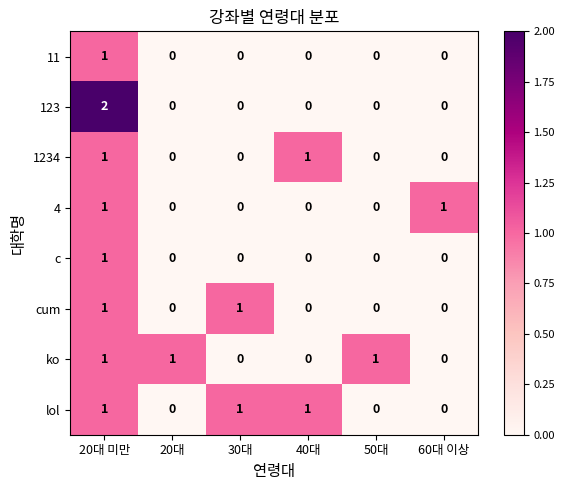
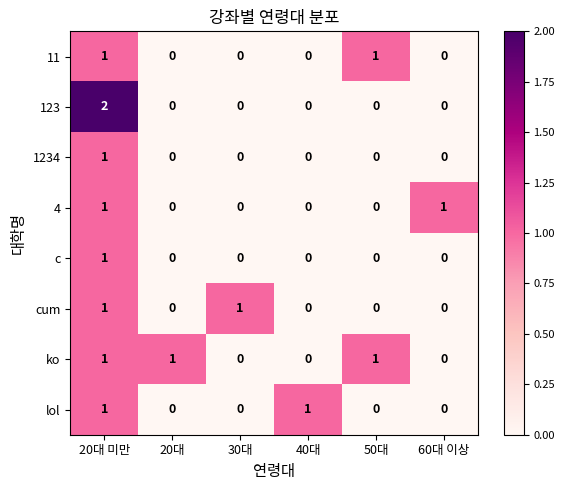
  {
    "11": {
      "20대 미만": 1,
      "20대": 0,
      "30대": 0,
      "40대": 0,
-     "50대": 0,
+     "50대": 1,
      "60대 이상": 0
    },
    "123": {
      "20대 미만": 2,
      "20대": 0,
      "30대": 0,
      "40대": 0,
      "50대": 0,
      "60대 이상": 0
    },
    "1234": {
      "20대 미만": 1,
      "20대": 0,
      "30대": 0,
-     "40대": 1,
+     "40대": 0,
      "50대": 0,
      "60대 이상": 0
    },
    "4": {
      "20대 미만": 1,
      "20대": 0,
      "30대": 0,
      "40대": 0,
      "50대": 0,
      "60대 이상": 1
    },
    "c": {
      "20대 미만": 1,
      "20대": 0,
      "30대": 0,
      "40대": 0,
      "50대": 0,
      "60대 이상": 0
    },
    "cum": {
      "20대 미만": 1,
      "20대": 0,
      "30대": 1,
      "40대": 0,
      "50대": 0,
      "60대 이상": 0
    },
    "ko": {
      "20대 미만": 1,
      "20대": 1,
      "30대": 0,
      "40대": 0,
      "50대": 1,
      "60대 이상": 0
    },
    "lol": {
      "20대 미만": 1,
      "20대": 0,
-     "30대": 1,
+     "30대": 0,
      "40대": 1,
      "50대": 0,
      "60대 이상": 0
    }
  }
